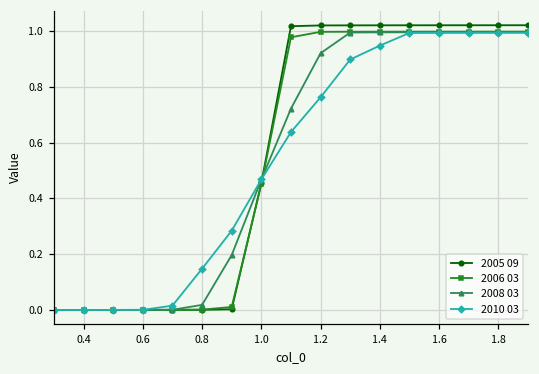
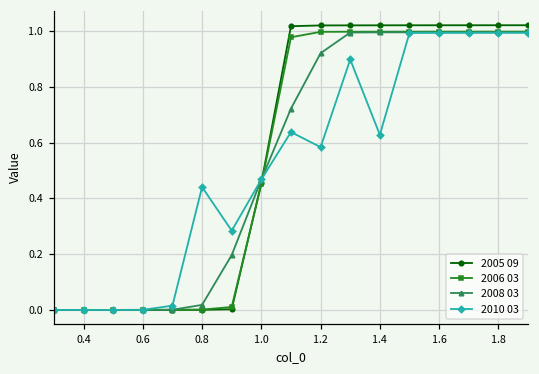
  {
    "2005 09": {
      "1.2": 1.02,
      "1.4": 1.02,
      "1.6": 1.02,
      "1.8": 1.02
    },
    "2010 03": {
-     "0.8": 0.15,
-     "1.2": 0.76,
-     "1.4": 0.95
+     "0.8": 0.44,
+     "1.2": 0.58,
+     "1.4": 0.63
    }
  }
